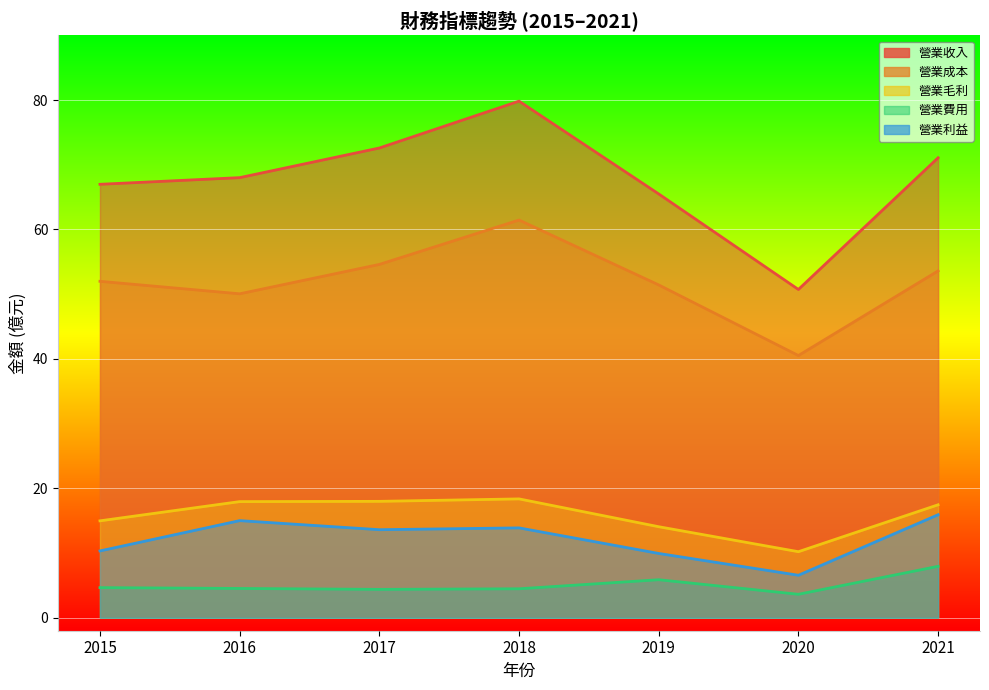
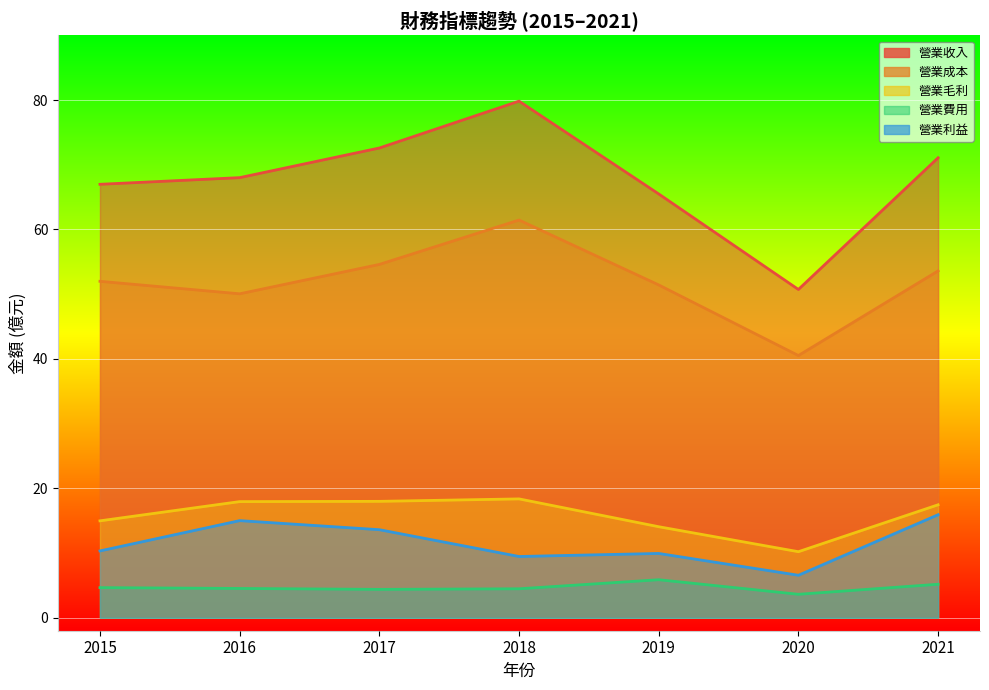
  {
    "營業費用": {
      "2015": 5,
      "2016": 5,
      "2017": 4,
      "2018": 4,
      "2019": 6,
      "2020": 4,
-     "2021": 8
+     "2021": 5
    },
    "營業利益": {
      "2015": 10,
      "2016": 15,
      "2017": 14,
-     "2018": 14,
+     "2018": 9,
      "2019": 10,
      "2020": 7,
      "2021": 16
    }
  }
